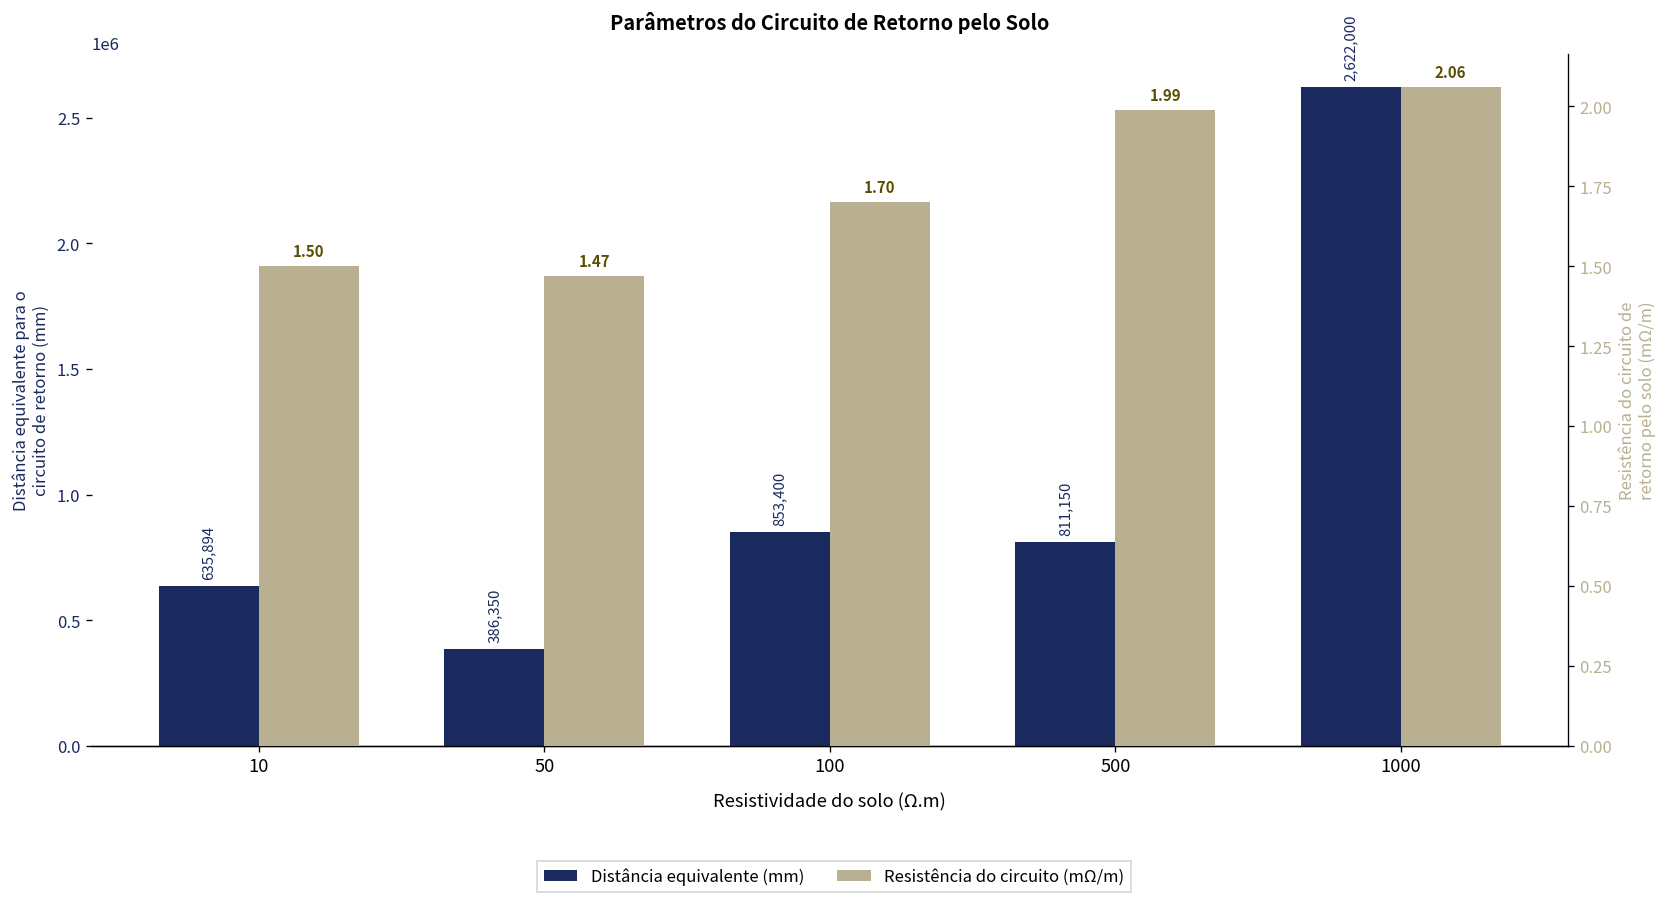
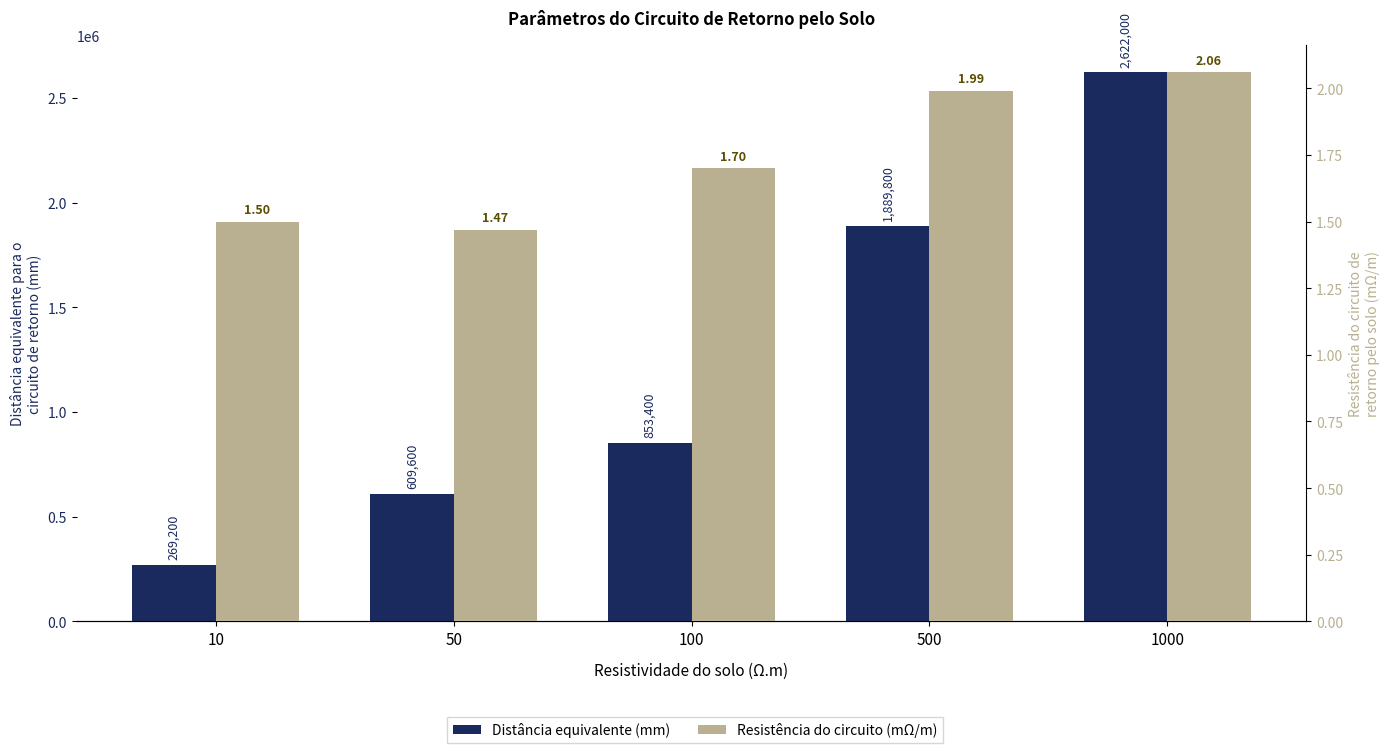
  {
    "Distância equivalente (mm)": {
-     "10": "635,894",
-     "50": "386,350",
+     "10": "269,200",
+     "50": "609,600",
      "100": "853,400",
-     "500": "811,150",
+     "500": "1,889,800",
      "1000": "2,622,000"
    },
    "Resistência do circuito (mΩ/m)": {
      "10": "1.50",
      "50": "1.47",
      "100": "1.70",
      "500": "1.99",
      "1000": "2.06"
    }
  }
